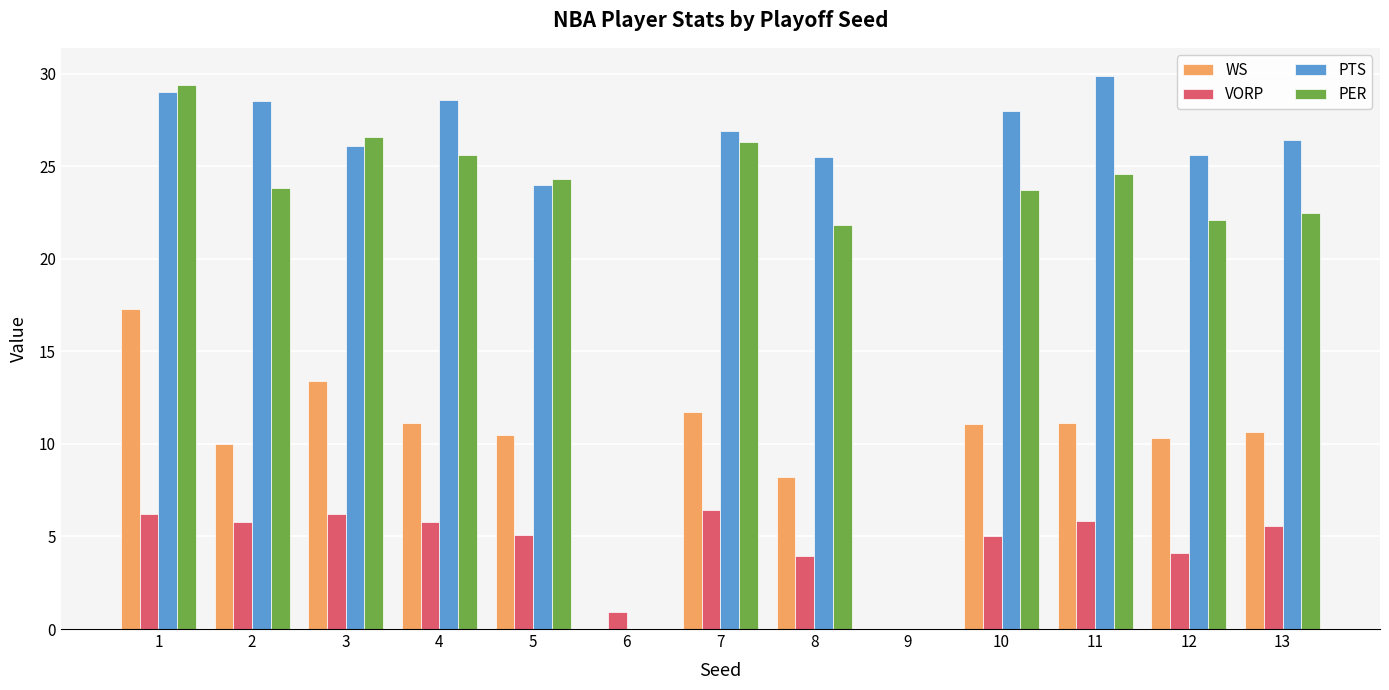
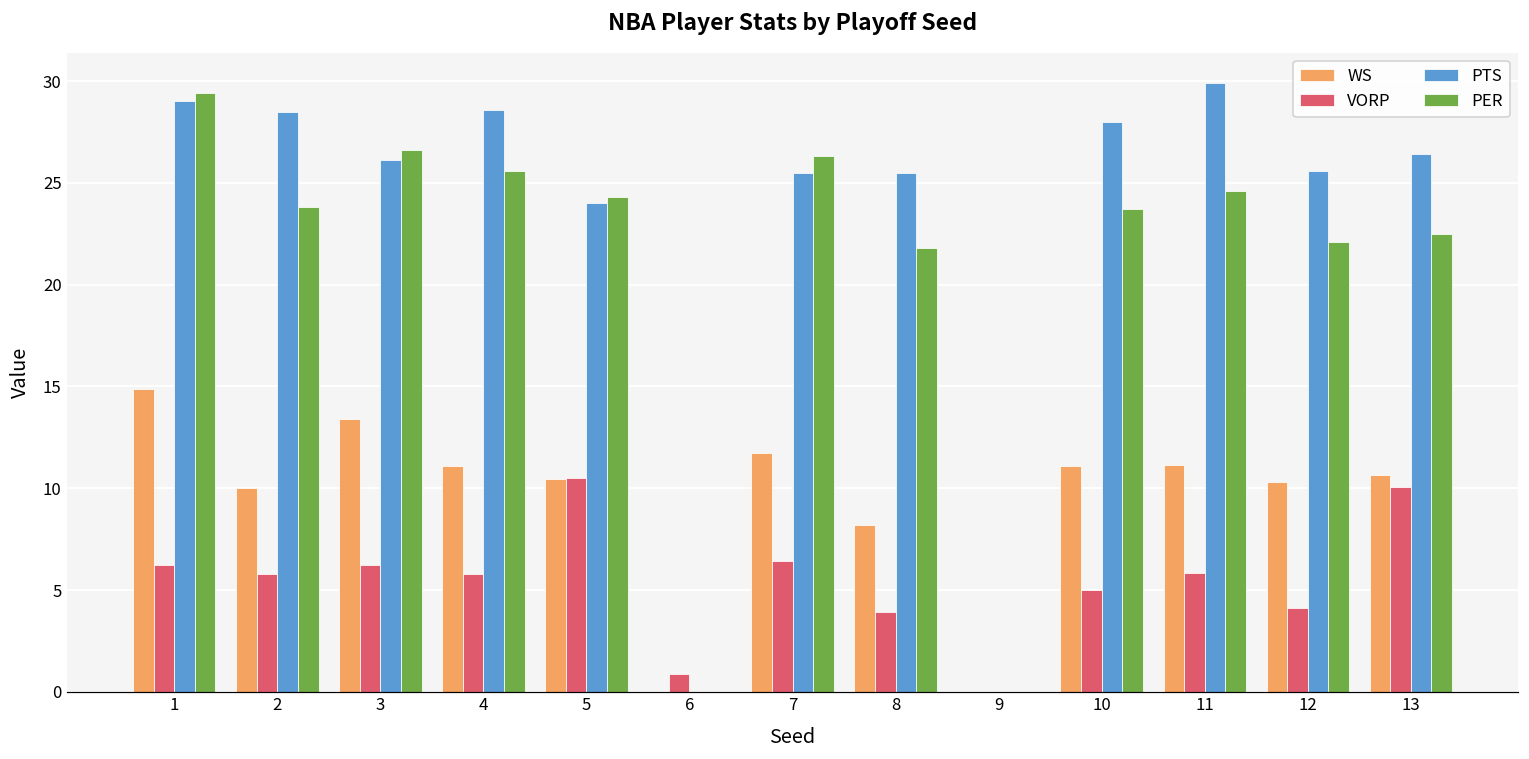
  {
    "WS": {
-     "1": 17.3,
+     "1": 14.9,
      "2": 10.0,
      "3": 13.4,
      "4": 11.1,
      "5": 10.5,
      "6": 0.0,
      "7": 11.7,
      "8": 8.2,
      "9": 0.0,
      "10": 11.1,
      "11": 11.2,
      "12": 10.3,
      "13": 10.7
    },
    "VORP": {
      "1": 6.2,
      "2": 5.8,
      "3": 6.2,
      "4": 5.8,
-     "5": 5.1,
+     "5": 10.5,
      "6": 0.9,
      "7": 6.4,
      "8": 3.9,
      "9": 0.0,
      "10": 5.0,
      "11": 5.9,
      "12": 4.1,
-     "13": 5.6
+     "13": 10.1
    },
    "PTS": {
      "1": 29.0,
      "2": 28.5,
      "3": 26.1,
      "4": 28.6,
      "5": 24.0,
      "6": 0.0,
-     "7": 26.9,
+     "7": 25.5,
      "8": 25.5,
      "9": 0.0,
      "10": 28.0,
      "11": 29.9,
      "12": 25.6,
      "13": 26.4
    },
    "PER": {
      "1": 29.4,
      "2": 23.8,
      "3": 26.6,
      "4": 25.6,
      "5": 24.3,
      "6": 0.0,
      "7": 26.3,
      "8": 21.8,
      "9": 0.0,
      "10": 23.7,
      "11": 24.6,
      "12": 22.1,
      "13": 22.5
    }
  }
